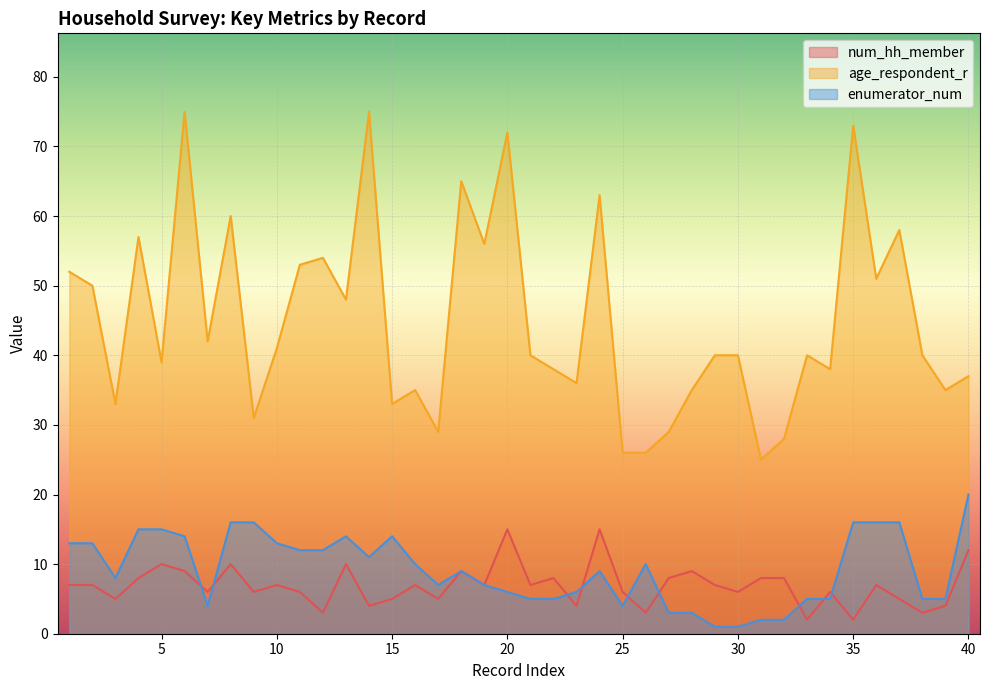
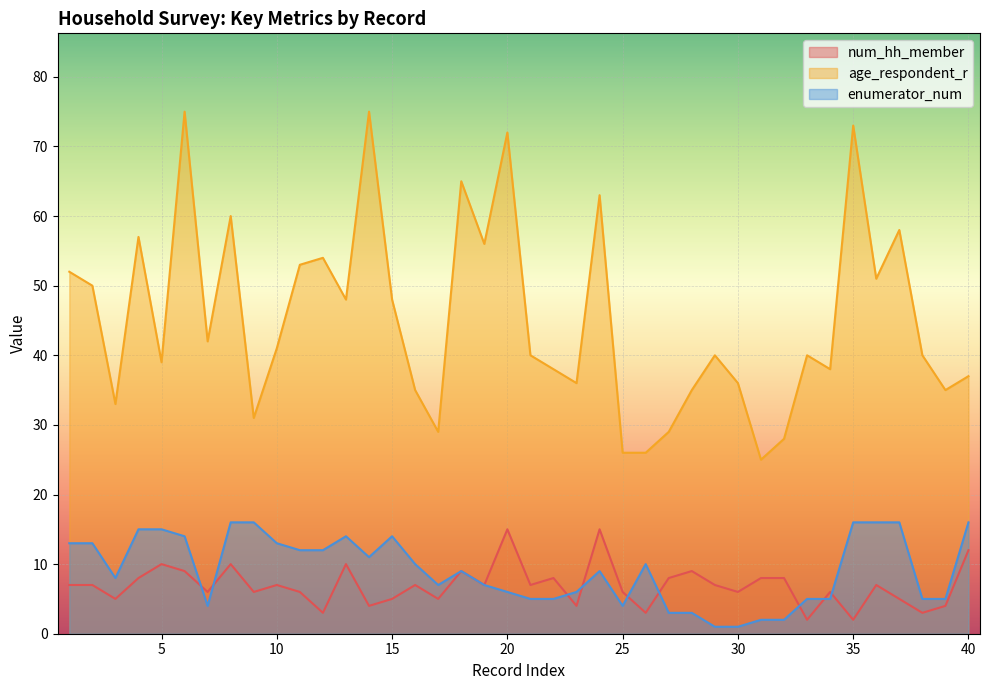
  {
    "num_hh_member": {
      "5": 10,
      "10": 7,
      "15": 5,
      "20": 15,
      "25": 6,
      "30": 6,
      "35": 2,
      "40": 12
    },
    "age_respondent_r": {
      "5": 39,
      "10": 41,
-     "15": 33,
+     "15": 48,
      "20": 72,
      "25": 26,
-     "30": 40,
+     "30": 36,
      "35": 73,
      "40": 37
    },
    "enumerator_num": {
      "5": 15,
      "10": 13,
      "15": 14,
      "20": 6,
      "25": 4,
      "30": 1,
      "35": 16,
-     "40": 20
+     "40": 16
    }
  }
